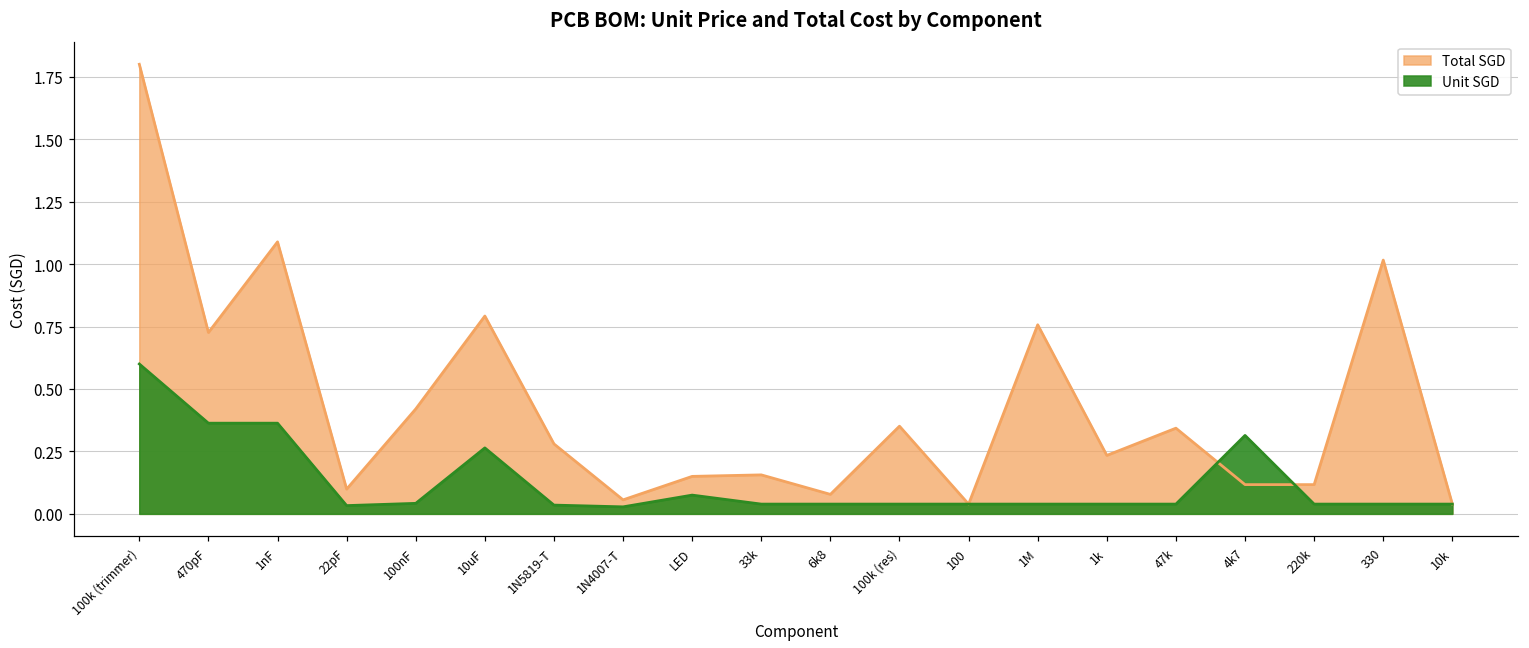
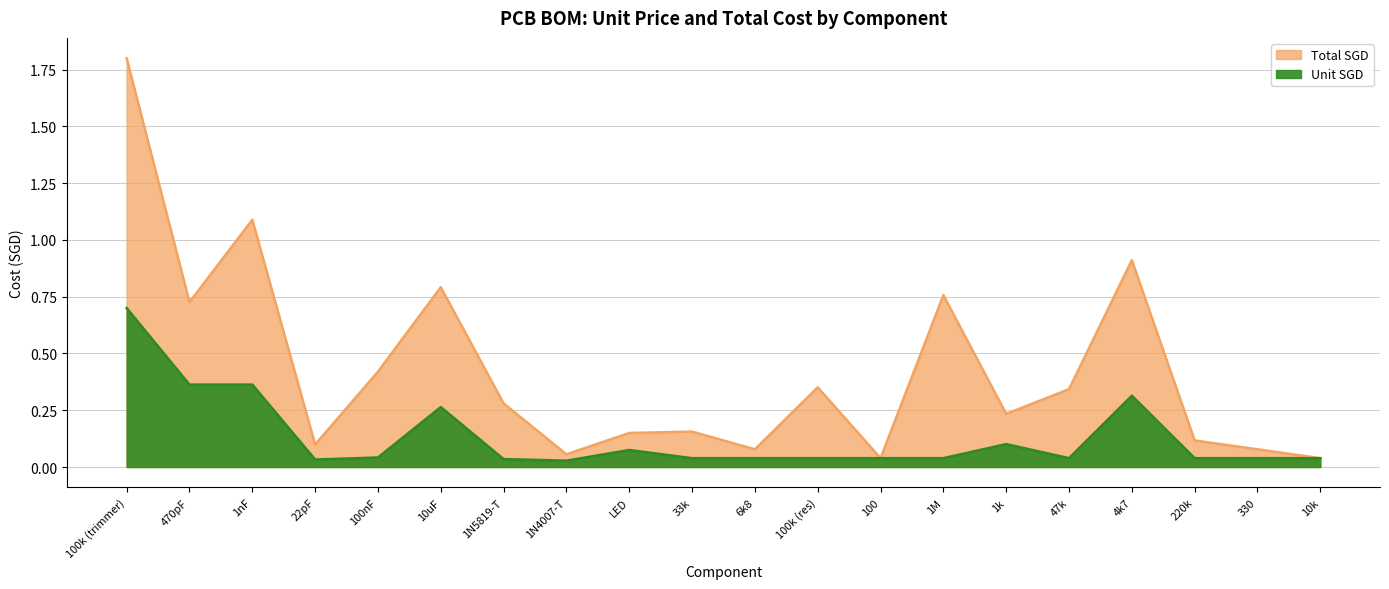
  {
    "Total SGD": {
      "100k (trimmer)": 1.80,
      "470pF": 0.73,
      "1nF": 1.09,
      "22pF": 0.10,
      "100nF": 0.42,
      "10uF": 0.79,
      "1N5819-T": 0.28,
      "1N4007-T": 0.06,
      "LED": 0.15,
      "33k": 0.16,
      "6k8": 0.08,
      "100k (res)": 0.35,
      "1M": 0.76,
      "1k": 0.23,
      "47k": 0.34,
-     "4k7": 0.12,
+     "4k7": 0.91,
      "220k": 0.12,
-     "330": 1.02
+     "330": 0.08
    },
    "Unit SGD": {
-     "100k (trimmer)": 0.6,
+     "100k (trimmer)": 0.7,
      "470pF": 0.36,
      "1nF": 0.36,
      "22pF": 0.03,
      "100nF": 0.04,
      "10uF": 0.26,
      "1N5819-T": 0.04,
      "1N4007-T": 0.03,
      "LED": 0.08,
      "33k": 0.04,
      "6k8": 0.04,
      "100k (res)": 0.04,
      "1M": 0.04,
-     "1k": 0.04,
+     "1k": 0.10,
      "47k": 0.04,
      "4k7": 0.31,
      "220k": 0.04,
      "330": 0.04
    }
  }
